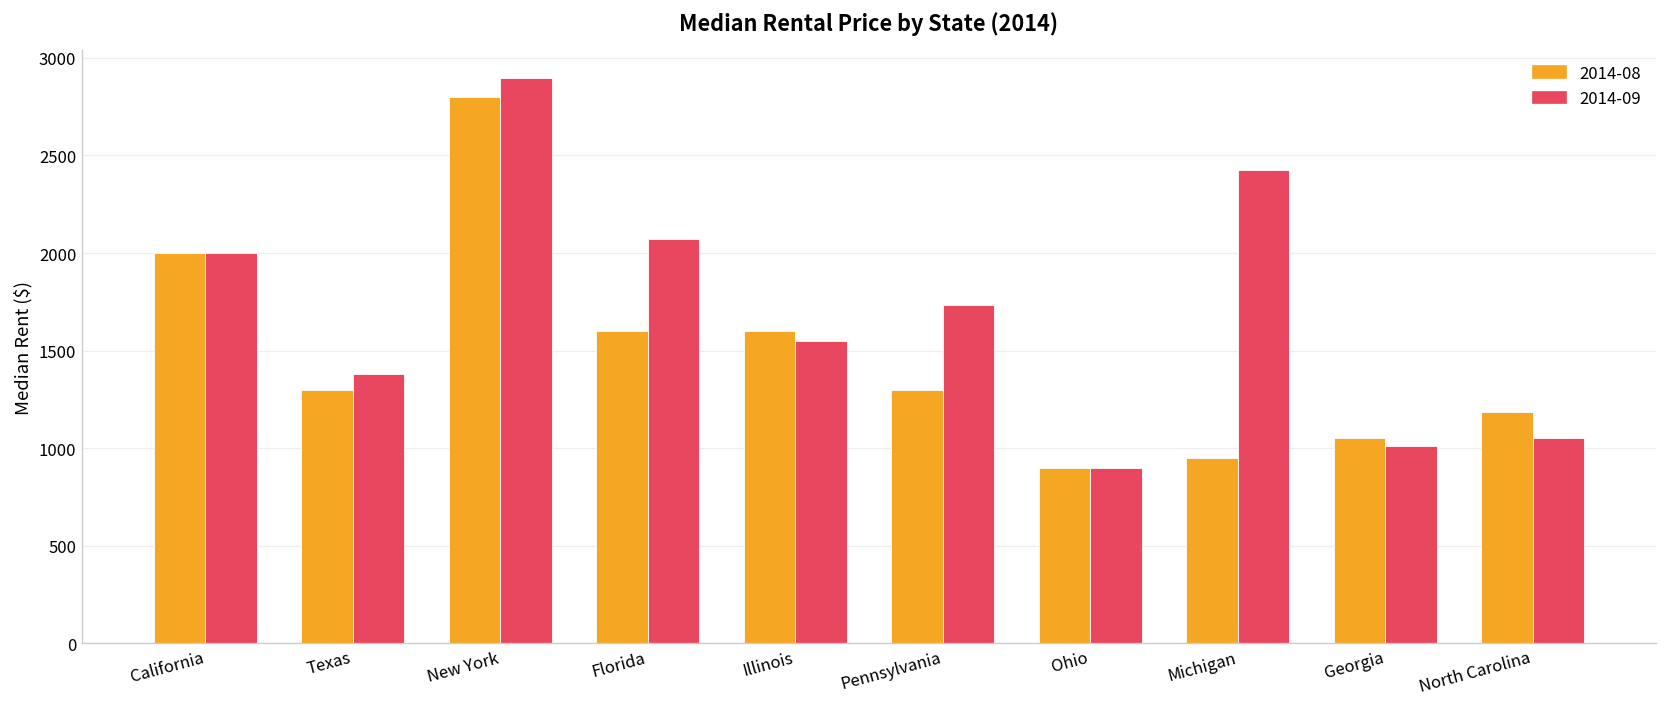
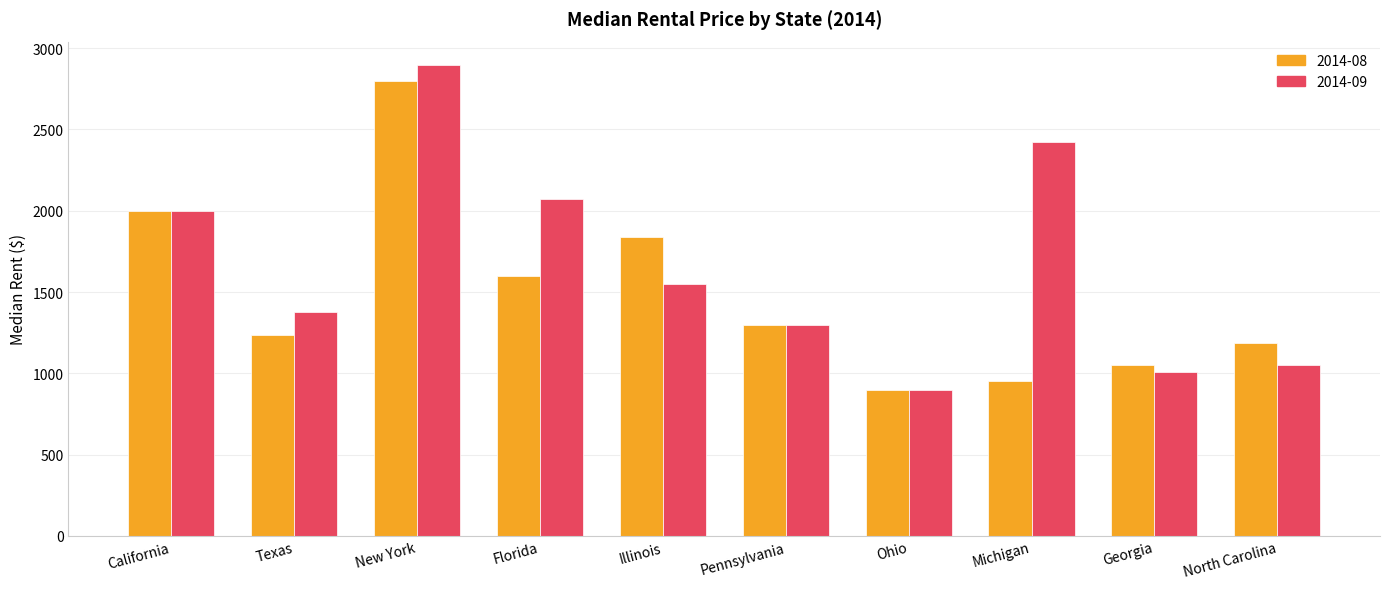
  {
    "2014-08": {
      "California": 2000,
-     "Texas": 1300,
+     "Texas": 1240,
      "New York": 2800,
      "Florida": 1600,
-     "Illinois": 1600,
+     "Illinois": 1840,
      "Pennsylvania": 1300,
      "Ohio": 900,
      "Michigan": 950,
      "Georgia": 1050,
      "North Carolina": 1190
    },
    "2014-09": {
      "California": 2000,
      "Texas": 1380,
      "New York": 2900,
      "Florida": 2070,
      "Illinois": 1550,
-     "Pennsylvania": 1740,
+     "Pennsylvania": 1300,
      "Ohio": 900,
      "Michigan": 2430,
      "Georgia": 1010,
      "North Carolina": 1050
    }
  }
